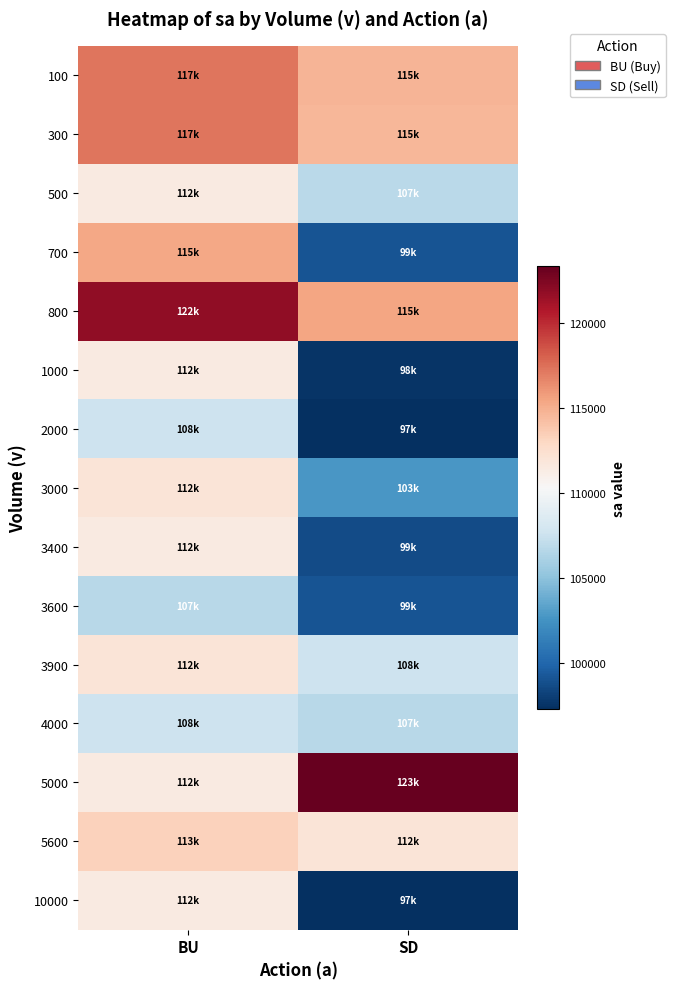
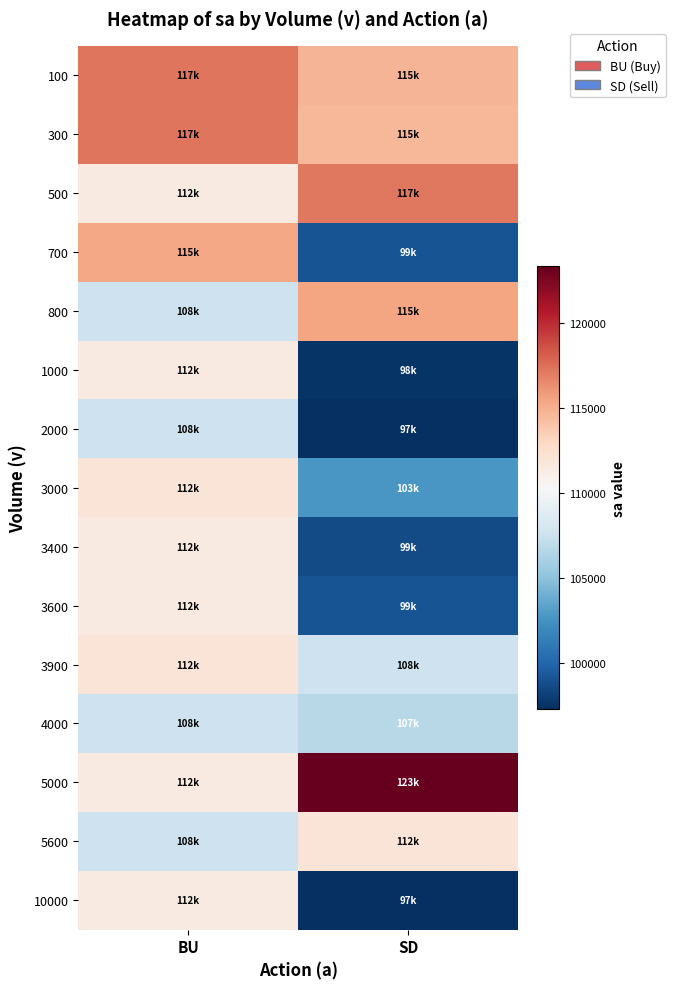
  {
    "100": {
      "BU": "117k",
      "SD": "115k"
    },
    "300": {
      "BU": "117k",
      "SD": "115k"
    },
    "500": {
      "BU": "112k",
-     "SD": "107k"
+     "SD": "117k"
    },
    "700": {
      "BU": "115k",
      "SD": "99k"
    },
    "800": {
-     "BU": "122k",
+     "BU": "108k",
      "SD": "115k"
    },
    "1000": {
      "BU": "112k",
      "SD": "98k"
    },
    "2000": {
      "BU": "108k",
      "SD": "97k"
    },
    "3000": {
      "BU": "112k",
      "SD": "103k"
    },
    "3400": {
      "BU": "112k",
      "SD": "99k"
    },
    "3600": {
-     "BU": "107k",
+     "BU": "112k",
      "SD": "99k"
    },
    "3900": {
      "BU": "112k",
      "SD": "108k"
    },
    "4000": {
      "BU": "108k",
      "SD": "107k"
    },
    "5000": {
      "BU": "112k",
      "SD": "123k"
    },
    "5600": {
-     "BU": "113k",
+     "BU": "108k",
      "SD": "112k"
    },
    "10000": {
      "BU": "112k",
      "SD": "97k"
    }
  }
